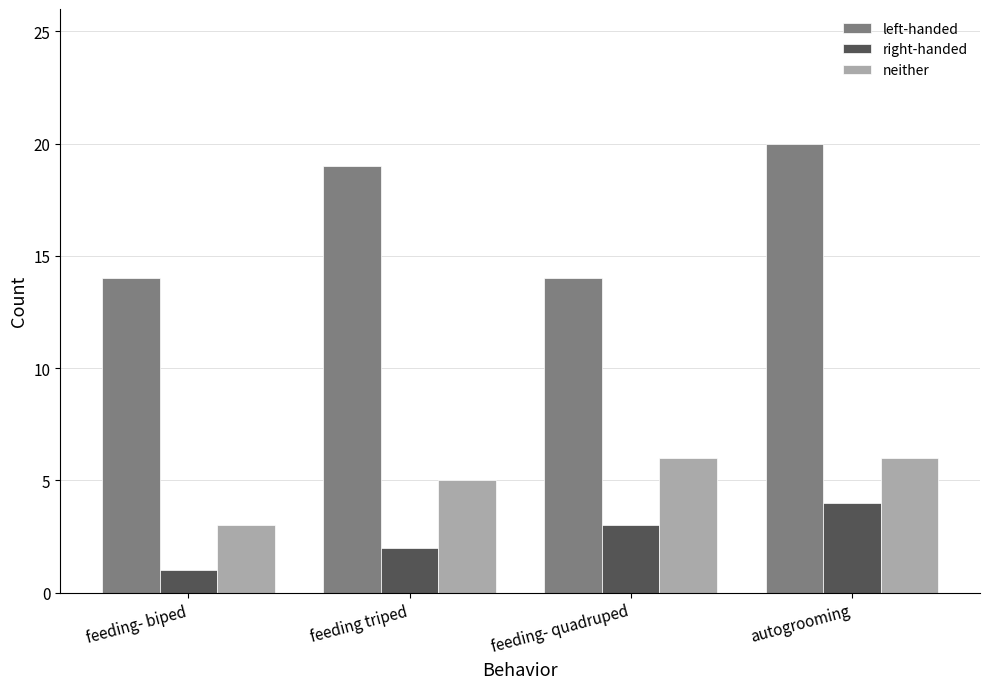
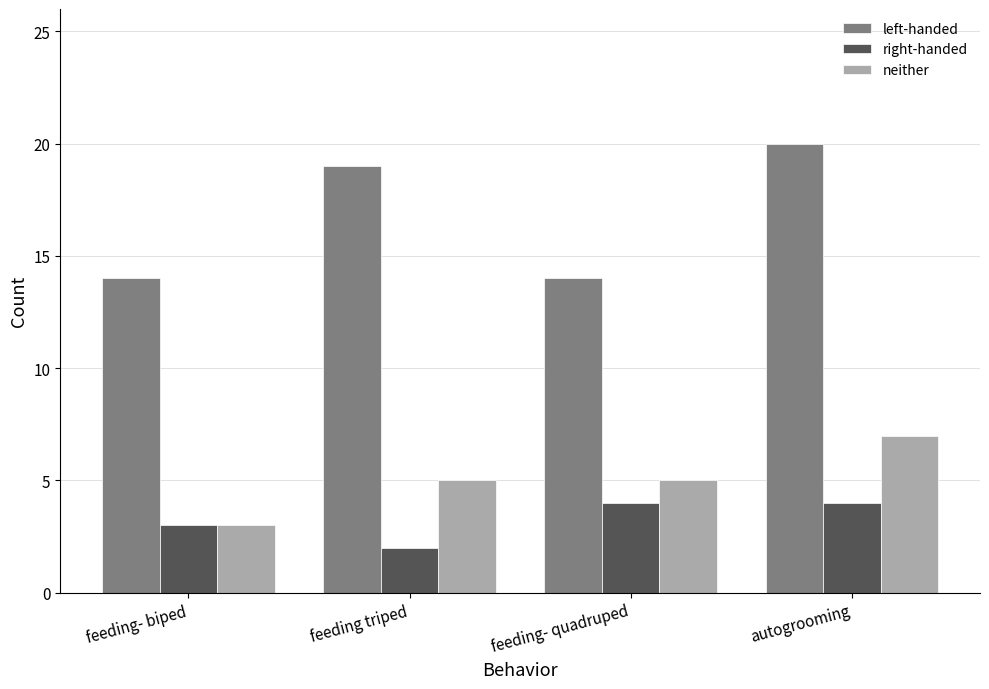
  {
    "left-handed": {
      "feeding- biped": 14,
      "feeding triped": 19,
      "feeding- quadruped": 14,
      "autogrooming": 20
    },
    "right-handed": {
-     "feeding- biped": 1,
+     "feeding- biped": 3,
      "feeding triped": 2,
-     "feeding- quadruped": 3,
+     "feeding- quadruped": 4,
      "autogrooming": 4
    },
    "neither": {
      "feeding- biped": 3,
      "feeding triped": 5,
-     "feeding- quadruped": 6,
-     "autogrooming": 6
+     "feeding- quadruped": 5,
+     "autogrooming": 7
    }
  }
